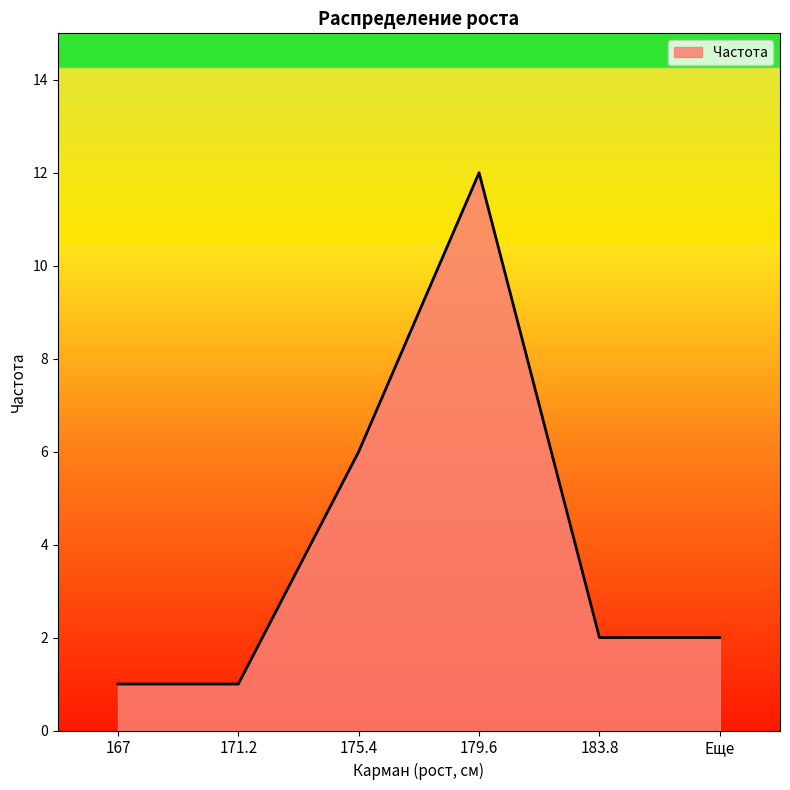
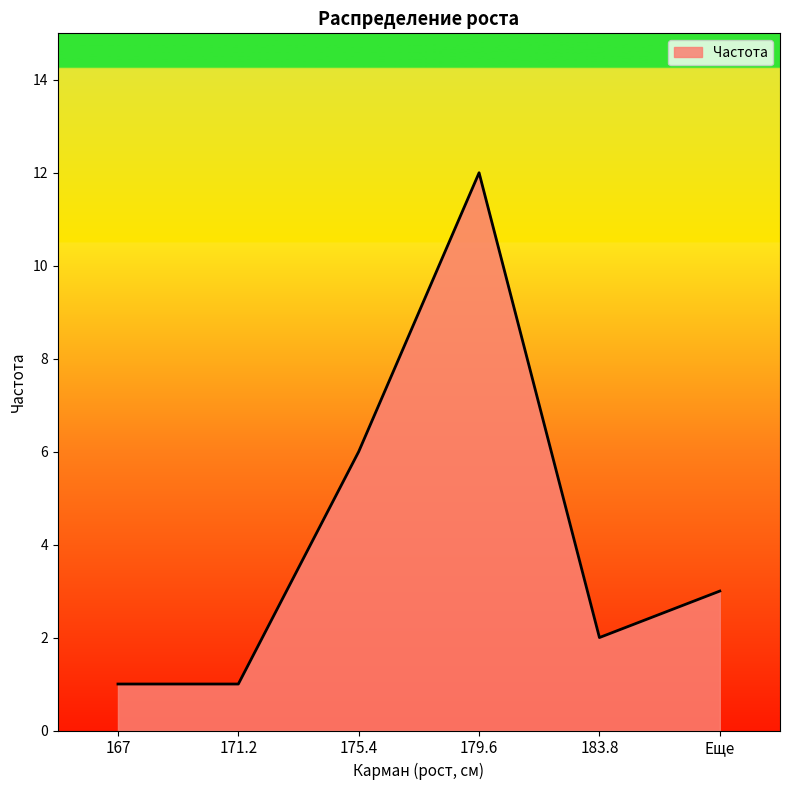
  {
    "167": 1,
    "171.2": 1,
    "175.4": 6,
    "179.6": 12,
    "183.8": 2,
-   "Еще": 2
+   "Еще": 3
  }
